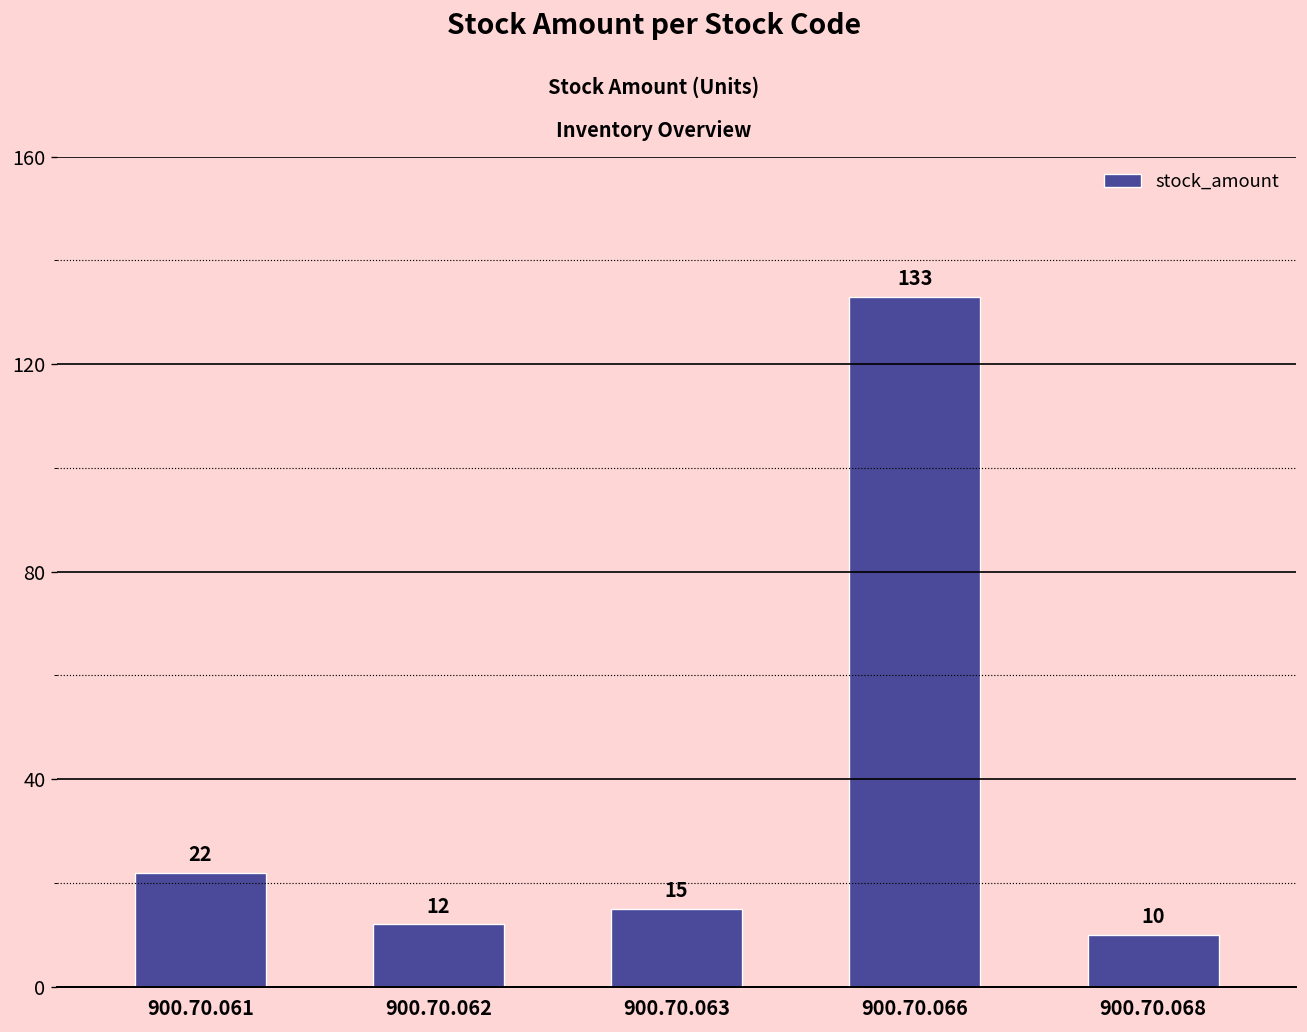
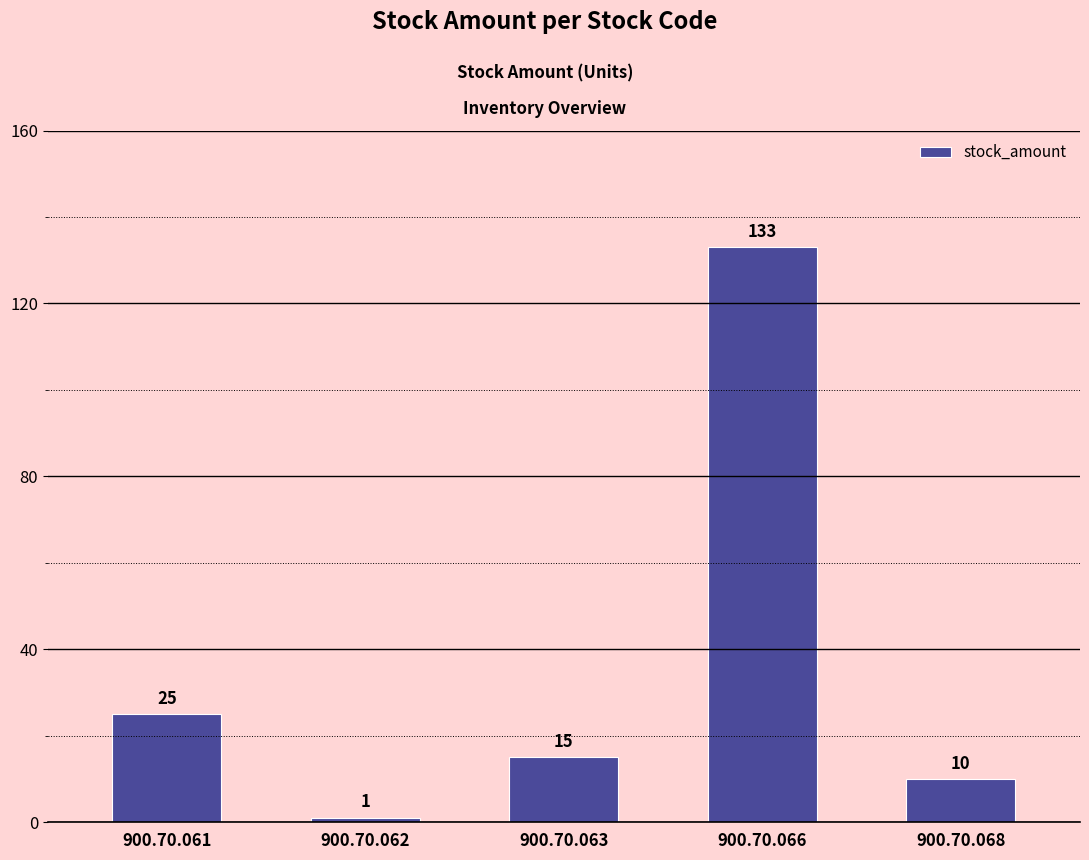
  {
-   "900.70.061": 22,
-   "900.70.062": 12,
+   "900.70.061": 25,
+   "900.70.062": 1,
    "900.70.063": 15,
    "900.70.066": 133,
    "900.70.068": 10
  }
